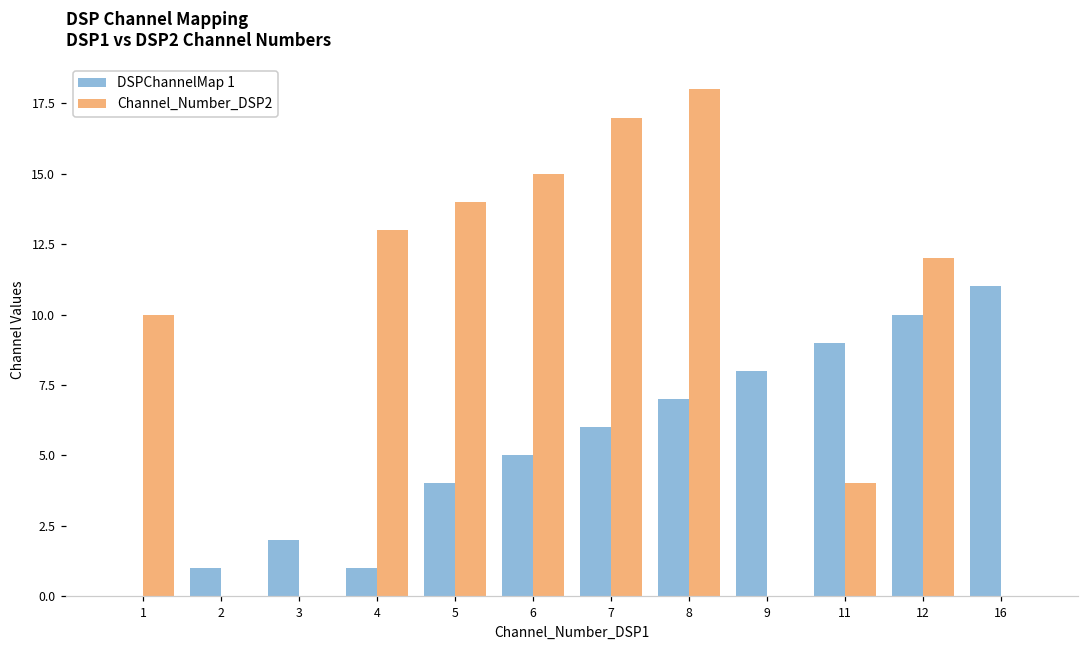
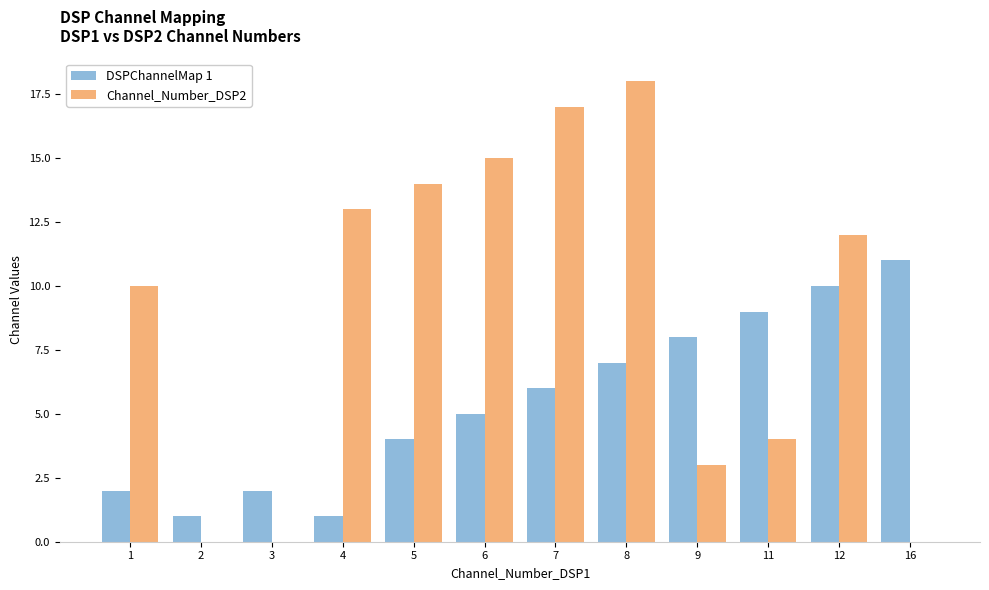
  {
    "DSPChannelMap 1": {
-     "1": 0,
+     "1": 2,
      "2": 1,
      "3": 2,
      "4": 1,
      "5": 4,
      "6": 5,
      "7": 6,
      "8": 7,
      "9": 8,
      "11": 9,
      "12": 10,
      "16": 11
    },
    "Channel_Number_DSP2": {
      "1": 10,
      "2": 0,
      "3": 0,
      "4": 13,
      "5": 14,
      "6": 15,
      "7": 17,
      "8": 18,
-     "9": 0,
+     "9": 3,
      "11": 4,
      "12": 12,
      "16": 0
    }
  }
